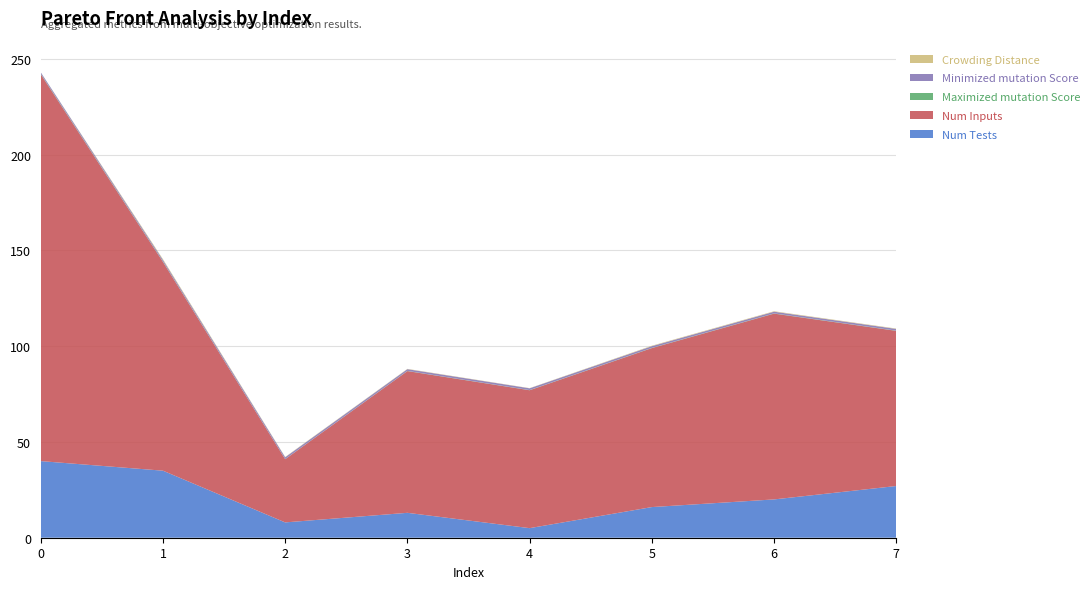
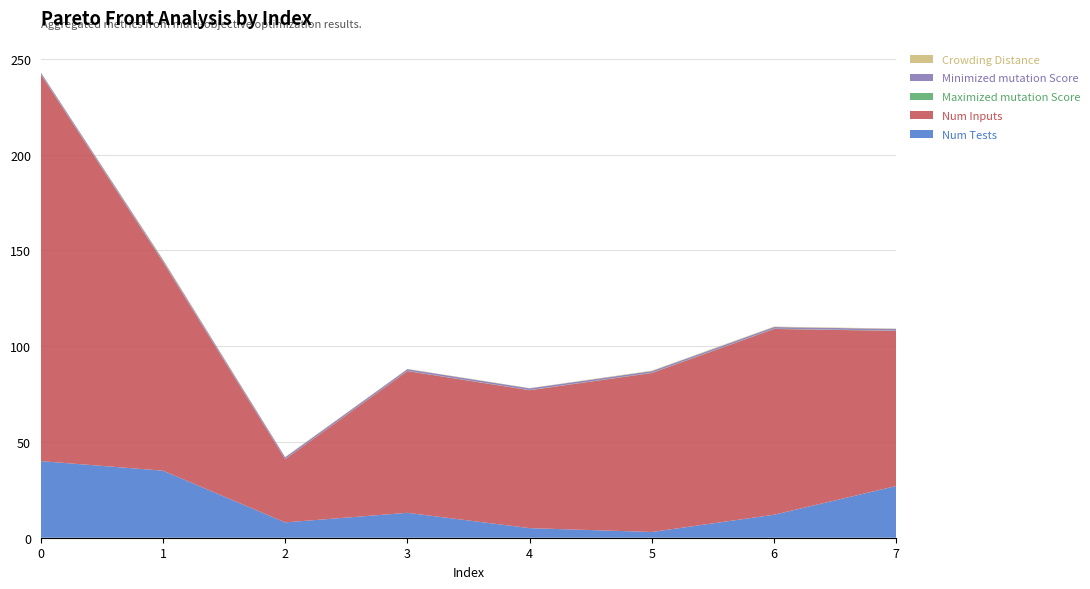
  {
    "Num Tests": {
      "0": 40,
      "1": 35,
      "2": 8,
      "3": 13,
      "4": 5,
-     "5": 16,
-     "6": 20,
+     "5": 3,
+     "6": 12,
      "7": 27
    }
  }
